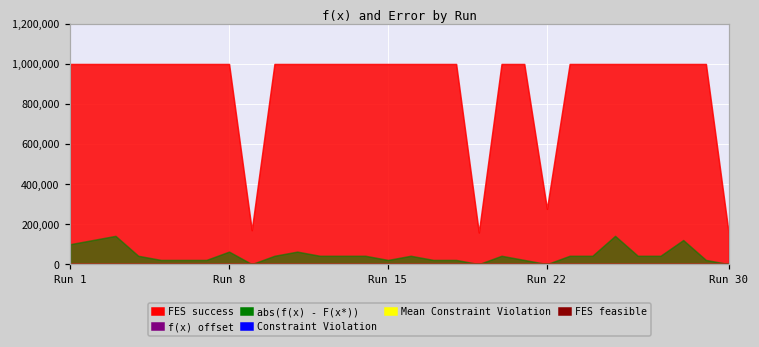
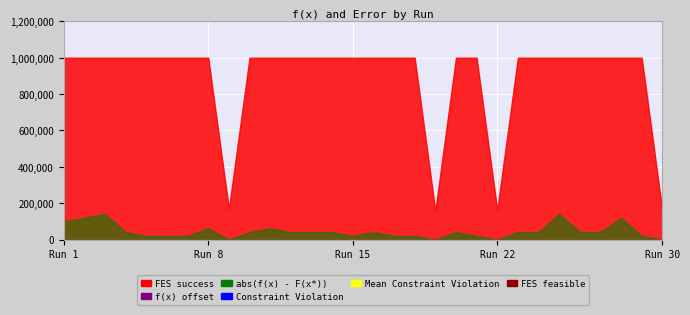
  {
    "FES success": {
      "Run 1": "1,000,000",
      "Run 8": "1,000,000",
      "Run 15": "1,000,000",
-     "Run 22": "280,000",
+     "Run 22": "160,000",
      "Run 30": "160,000"
    },
    "abs(f(x) - F(x*))": {
      "Run 1": "100,000",
      "Run 8": "60,000",
      "Run 15": "20,000"
    },
    "FES feasible": {
      "Run 1": "0",
      "Run 8": "0",
      "Run 15": "0"
    }
  }
